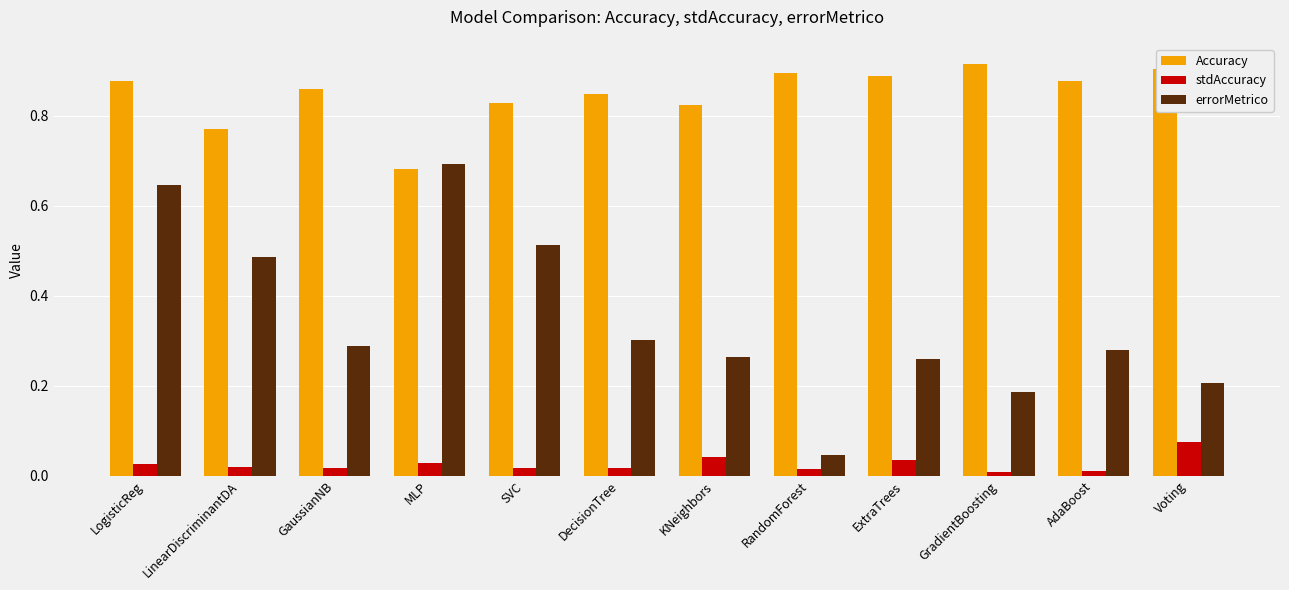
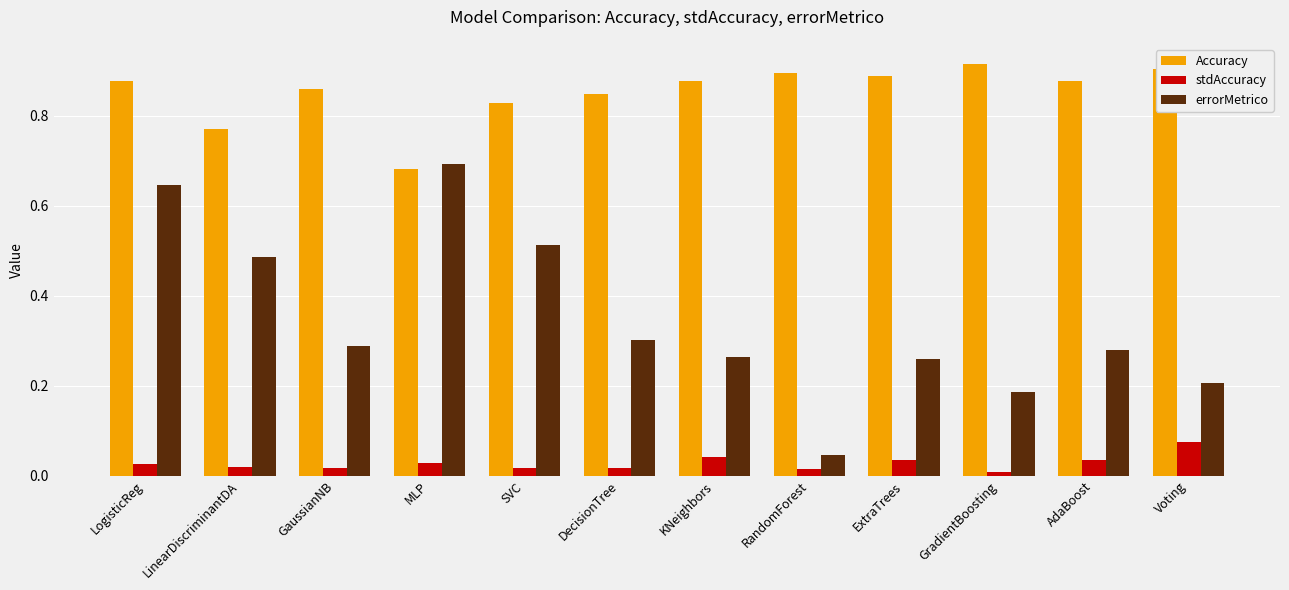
  {
    "Accuracy": {
      "LogisticReg": 0.88,
      "LinearDiscriminantDA": 0.77,
      "GaussianNB": 0.86,
      "MLP": 0.68,
      "SVC": 0.83,
      "DecisionTree": 0.85,
-     "KNeighbors": 0.82,
+     "KNeighbors": 0.88,
      "RandomForest": 0.89,
      "ExtraTrees": 0.89,
      "GradientBoosting": 0.91,
      "AdaBoost": 0.88
    },
    "stdAccuracy": {
      "LogisticReg": 0.03,
      "LinearDiscriminantDA": 0.02,
      "GaussianNB": 0.02,
      "MLP": 0.03,
      "SVC": 0.02,
      "DecisionTree": 0.02,
      "KNeighbors": 0.04,
      "RandomForest": 0.01,
      "ExtraTrees": 0.03,
      "GradientBoosting": 0.01,
-     "AdaBoost": 0.01,
+     "AdaBoost": 0.03,
      "Voting": 0.07
    },
    "errorMetrico": {
      "LogisticReg": 0.65,
      "LinearDiscriminantDA": 0.49,
      "GaussianNB": 0.29,
      "MLP": 0.69,
      "SVC": 0.51,
      "DecisionTree": 0.30,
      "KNeighbors": 0.26,
      "RandomForest": 0.05,
      "ExtraTrees": 0.26,
      "GradientBoosting": 0.19,
      "AdaBoost": 0.28,
      "Voting": 0.21
    }
  }
